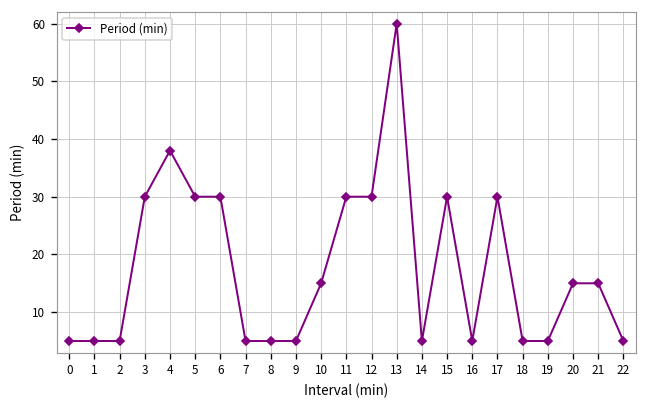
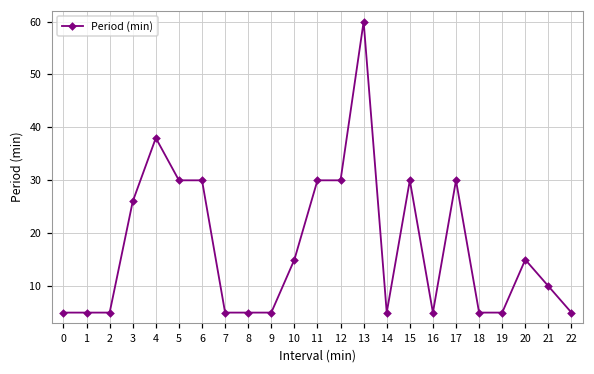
  {
    "0": 5,
    "1": 5,
    "2": 5,
-   "3": 30,
+   "3": 26,
    "4": 38,
    "5": 30,
    "6": 30,
    "7": 5,
    "8": 5,
    "9": 5,
    "10": 15,
    "11": 30,
    "12": 30,
    "13": 60,
    "14": 5,
    "15": 30,
    "16": 5,
    "17": 30,
    "18": 5,
    "19": 5,
    "20": 15,
-   "21": 15,
+   "21": 10,
    "22": 5
  }
